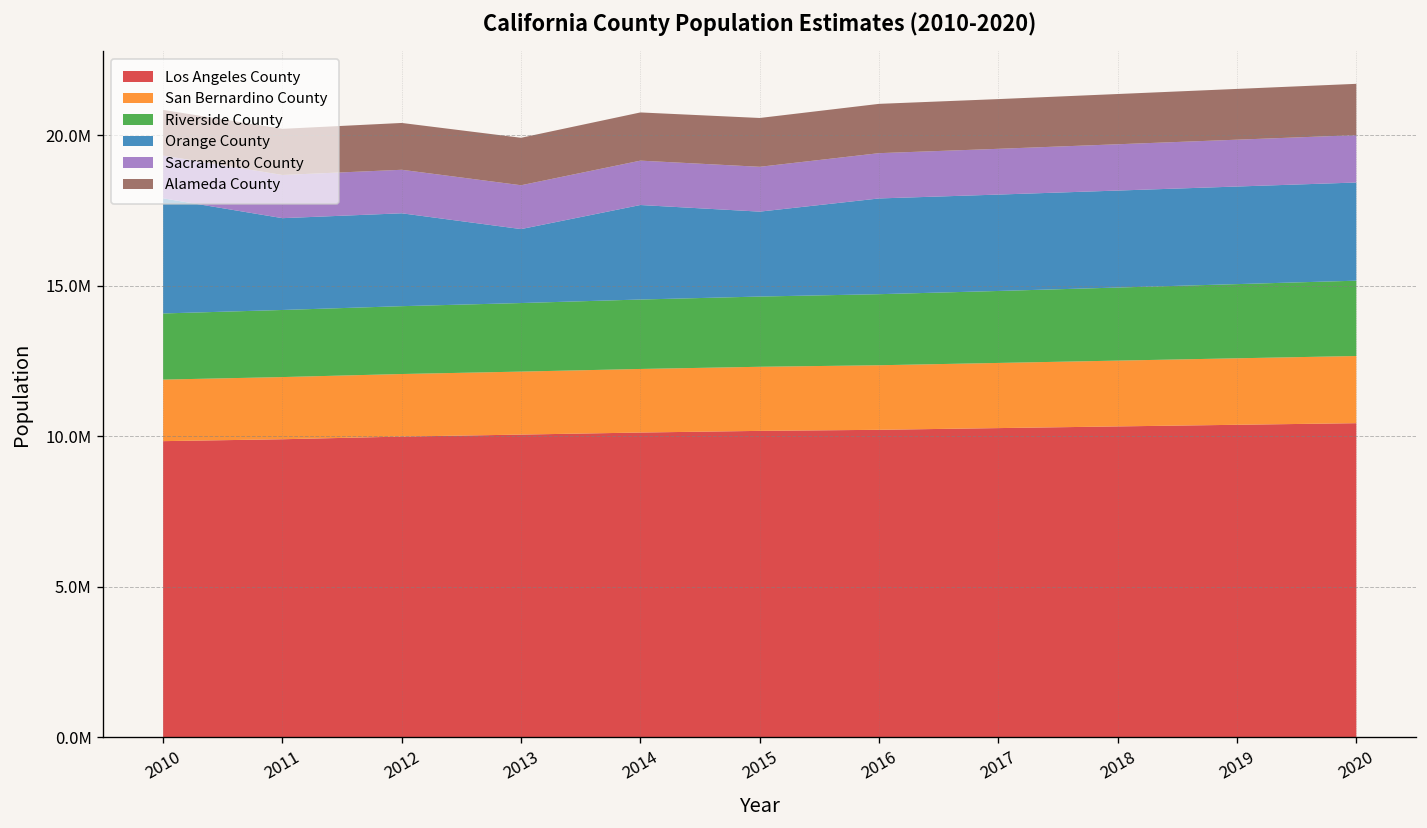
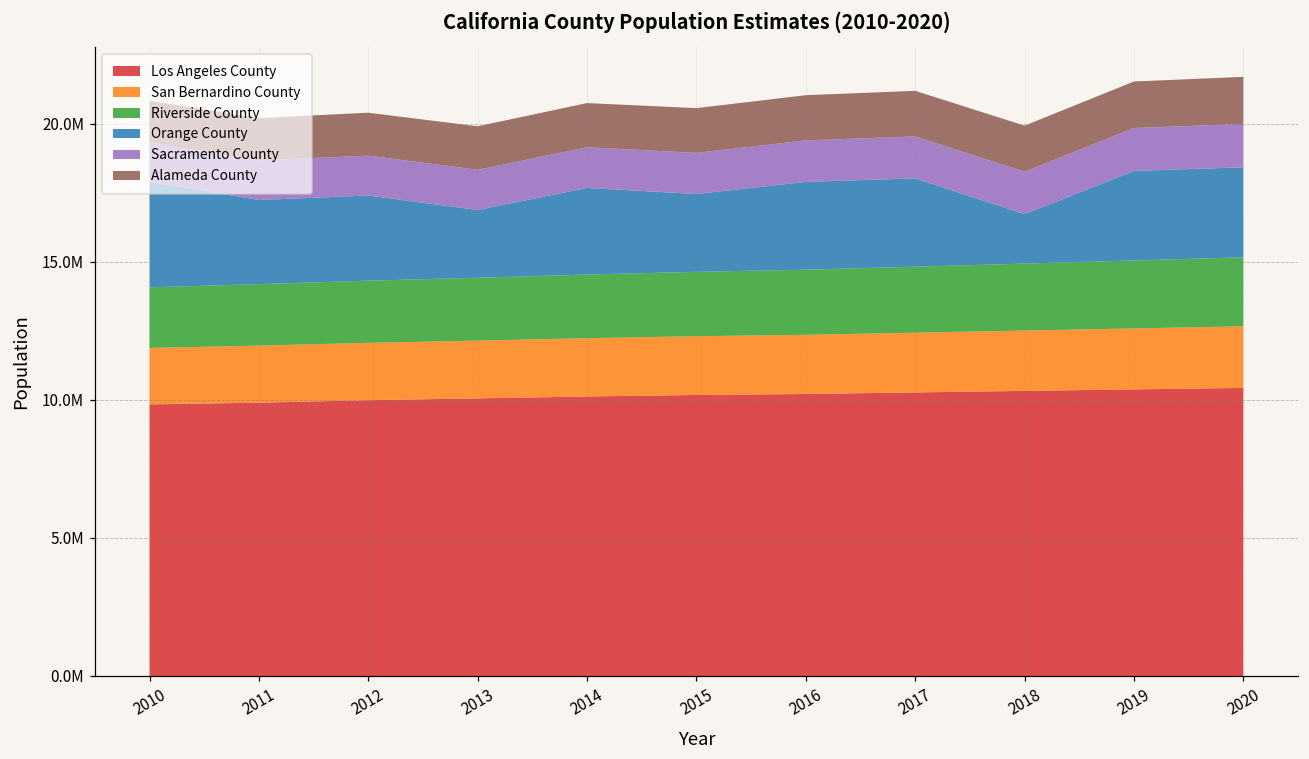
  {
    "Orange County": {
      "2011": 3000000,
      "2012": 3100000,
      "2013": 2500000,
      "2014": 3100000,
      "2015": 2800000,
      "2016": 3200000,
      "2017": 3200000,
-     "2018": 3200000,
+     "2018": 1800000,
      "2019": 3200000,
      "2020": 3300000
    }
  }
